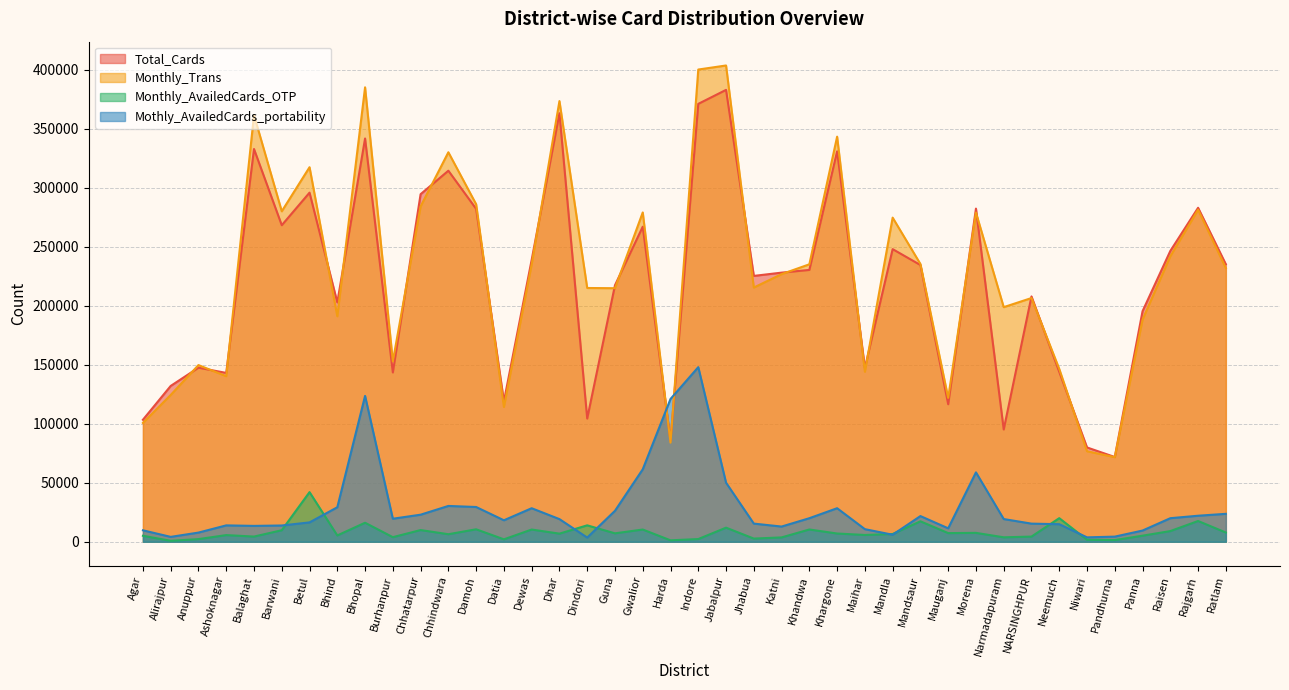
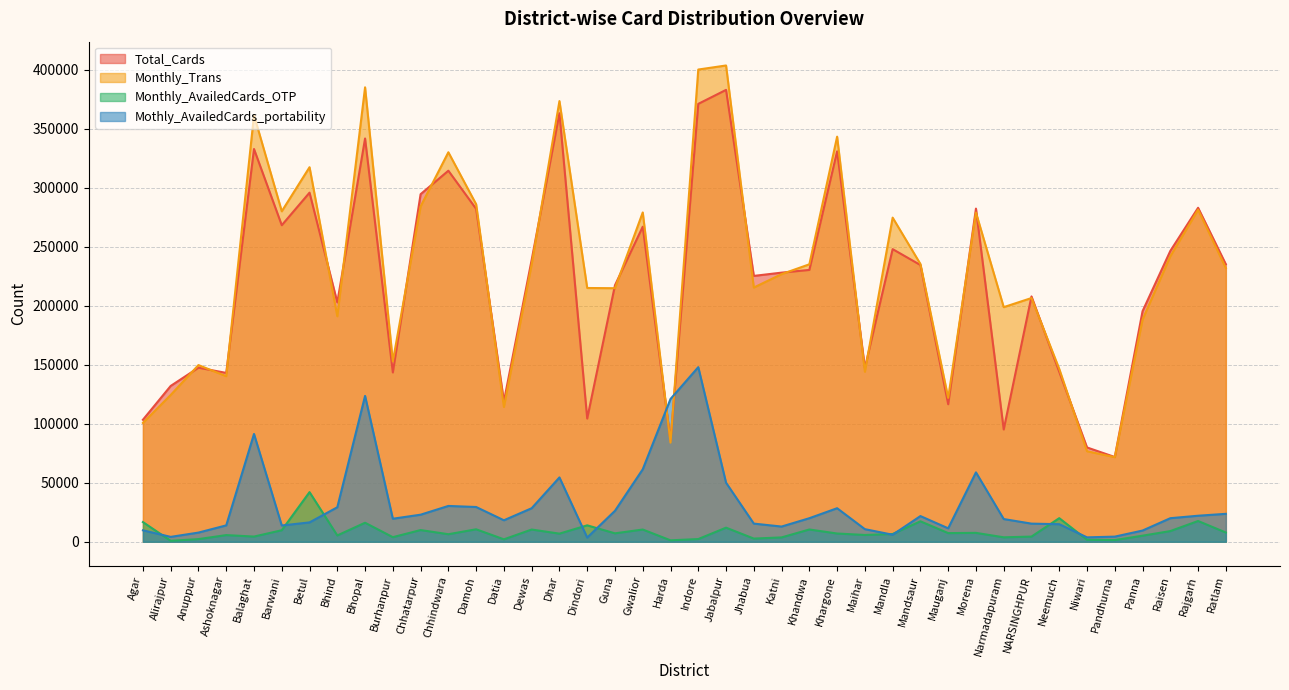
  {
    "Total_Cards": {
      "Agar": 103000,
      "Alirajpur": 132000,
      "Anuppur": 148000,
      "Ashoknagar": 143000,
      "Balaghat": 333000,
      "Barwani": 268000,
      "Betul": 296000,
      "Bhind": 203000,
      "Bhopal": 342000,
      "Burhanpur": 144000,
      "Chhatarpur": 295000,
      "Chhindwara": 315000,
      "Damoh": 282000,
      "Datia": 119000,
      "Dewas": 239000,
      "Dhar": 363000,
      "Dindori": 104000,
      "Guna": 217000,
      "Gwalior": 267000,
      "Indore": 371000,
      "Jabalpur": 383000,
      "Jhabua": 225000,
      "Khandwa": 230000,
      "Khargone": 331000,
      "Maihar": 147000,
      "Mandla": 248000,
      "Mauganj": 117000,
      "Morena": 282000,
      "Narmadapuram": 95000,
      "Neemuch": 144000,
      "Niwari": 80000,
      "Panna": 195000,
      "Raisen": 247000,
      "Ratlam": 235000
    },
    "Monthly_Trans": {
      "Agar": 101000,
      "Alirajpur": 124000,
      "Anuppur": 150000,
      "Ashoknagar": 140000,
      "Barwani": 280000,
      "Betul": 318000,
      "Bhind": 191000,
      "Bhopal": 385000,
      "Burhanpur": 153000,
      "Chhatarpur": 284000,
      "Chhindwara": 330000,
      "Damoh": 286000,
      "Datia": 114000,
      "Dewas": 235000,
      "Dhar": 374000,
      "Dindori": 215000,
      "Guna": 215000,
      "Gwalior": 279000,
      "Indore": 400000,
      "Jabalpur": 404000,
      "Jhabua": 216000,
      "Khandwa": 235000,
      "Khargone": 343000,
      "Maihar": 144000,
      "Mandla": 275000,
      "Mauganj": 122000,
      "Morena": 279000,
      "Narmadapuram": 199000,
      "Neemuch": 147000,
      "Niwari": 77000,
      "Panna": 188000,
      "Raisen": 242000,
      "Ratlam": 232000
    },
    "Monthly_AvailedCards_OTP": {
-     "Agar": 5000,
+     "Agar": 17000,
      "Alirajpur": 1000,
      "Anuppur": 2000,
      "Ashoknagar": 6000,
      "Balaghat": 4000,
      "Barwani": 10000,
      "Betul": 42000,
      "Bhind": 5000,
      "Bhopal": 16000,
      "Burhanpur": 4000,
      "Chhatarpur": 10000,
      "Chhindwara": 6000,
      "Damoh": 11000,
      "Datia": 2000,
      "Dewas": 10000,
      "Dhar": 7000,
      "Dindori": 14000,
      "Guna": 7000,
      "Gwalior": 10000,
      "Harda": 1000,
      "Indore": 2000,
      "Jabalpur": 12000,
      "Jhabua": 3000,
      "Katni": 4000,
      "Khandwa": 10000,
      "Khargone": 7000,
      "Maihar": 6000,
      "Mandsaur": 17000,
      "Mauganj": 7000,
      "Morena": 8000,
      "Narmadapuram": 4000,
      "NARSINGHPUR": 4000,
      "Neemuch": 20000,
      "Pandhurna": 1000,
      "Panna": 5000,
      "Raisen": 9000,
      "Rajgarh": 18000,
      "Ratlam": 8000
    },
    "Mothly_AvailedCards_portability": {
      "Agar": 10000,
      "Alirajpur": 4000,
      "Anuppur": 8000,
      "Ashoknagar": 14000,
-     "Balaghat": 13000,
+     "Balaghat": 91000,
      "Barwani": 14000,
      "Betul": 16000,
      "Bhind": 29000,
      "Bhopal": 124000,
      "Burhanpur": 20000,
      "Chhatarpur": 23000,
      "Chhindwara": 30000,
      "Damoh": 29000,
      "Datia": 18000,
      "Dewas": 28000,
-     "Dhar": 19000,
+     "Dhar": 55000,
      "Dindori": 4000,
      "Guna": 26000,
      "Gwalior": 61000,
      "Harda": 121000,
      "Indore": 148000,
      "Jabalpur": 50000,
      "Jhabua": 15000,
      "Katni": 13000,
      "Khandwa": 20000,
      "Khargone": 28000,
      "Maihar": 11000,
      "Mandsaur": 22000,
      "Mauganj": 11000,
      "Morena": 59000,
      "Narmadapuram": 19000,
      "NARSINGHPUR": 15000,
      "Neemuch": 15000,
      "Pandhurna": 4000,
      "Panna": 10000,
      "Raisen": 20000,
      "Rajgarh": 22000,
      "Ratlam": 24000
    }
  }
